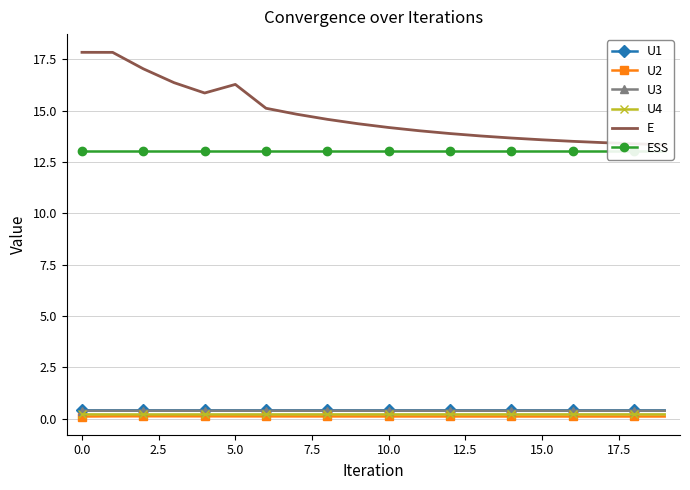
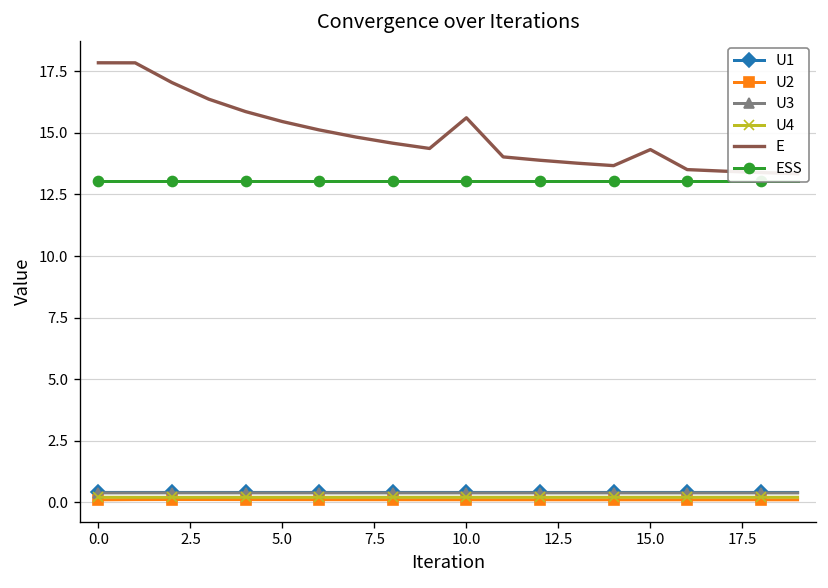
  {
    "E": {
      "0.0": 17.8,
-     "5.0": 16.3,
-     "10.0": 14.2,
-     "15.0": 13.6
+     "5.0": 15.5,
+     "10.0": 15.6,
+     "15.0": 14.3
    },
    "ESS": {
      "0.0": 13.1,
      "5.0": 13.1,
      "10.0": 13.1,
      "15.0": 13.1
    }
  }
